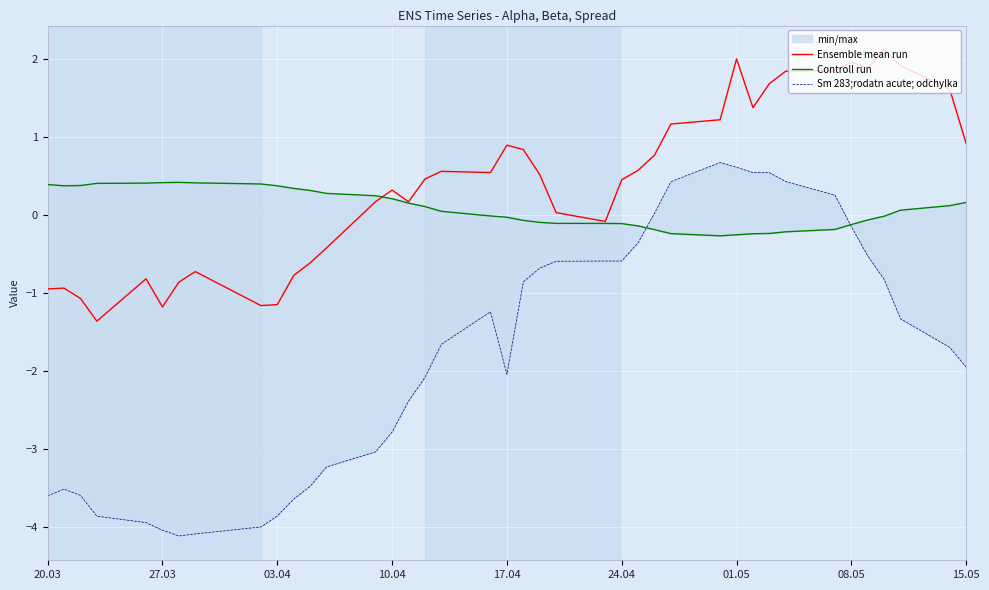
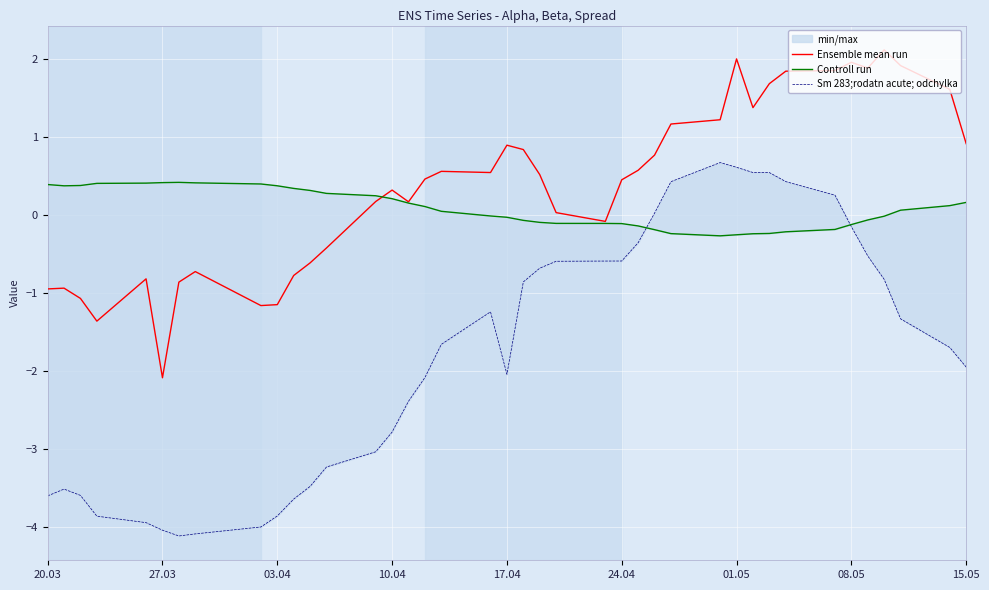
  {
    "Ensemble mean run": {
      "20.03": -0.9,
-     "27.03": -1.2,
+     "27.03": -2.1,
      "03.04": -1.1,
      "10.04": 0.3,
      "17.04": 0.9,
      "24.04": 0.5,
      "01.05": 2.0,
      "15.05": 0.9
    },
    "Controll run": {
      "01.05": -0.2
    },
    "Sm 283;rodatn acute; odchylka": {
      "20.03": -3.6,
      "27.03": -4.0,
      "03.04": -3.9,
      "10.04": -2.8,
      "17.04": -2.0,
      "24.04": -0.6,
      "15.05": -1.9
    }
  }
